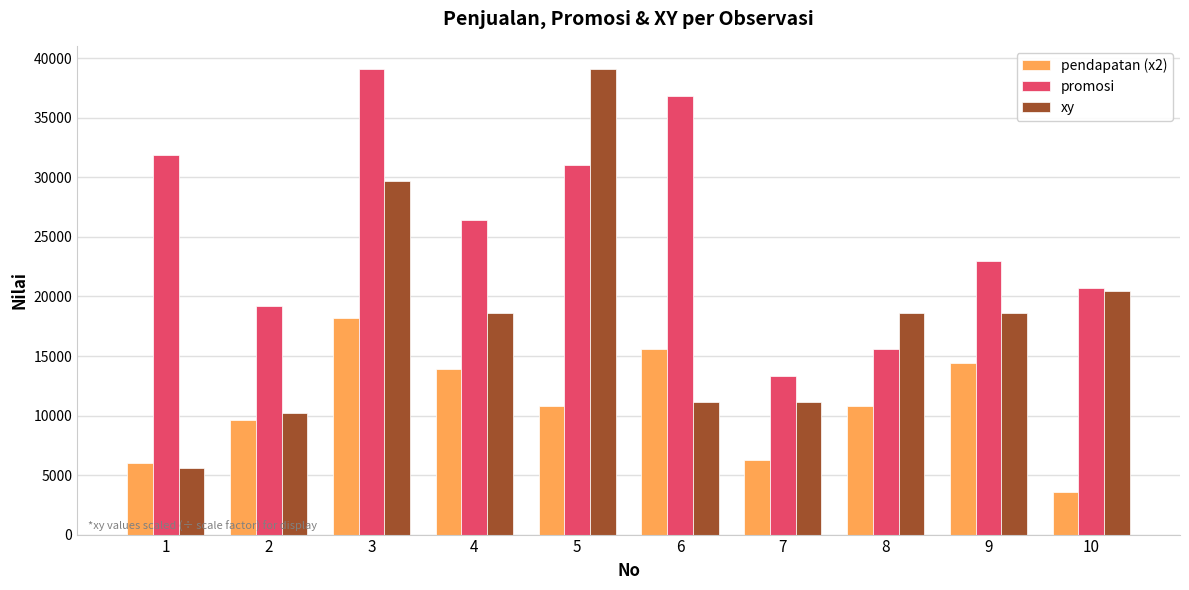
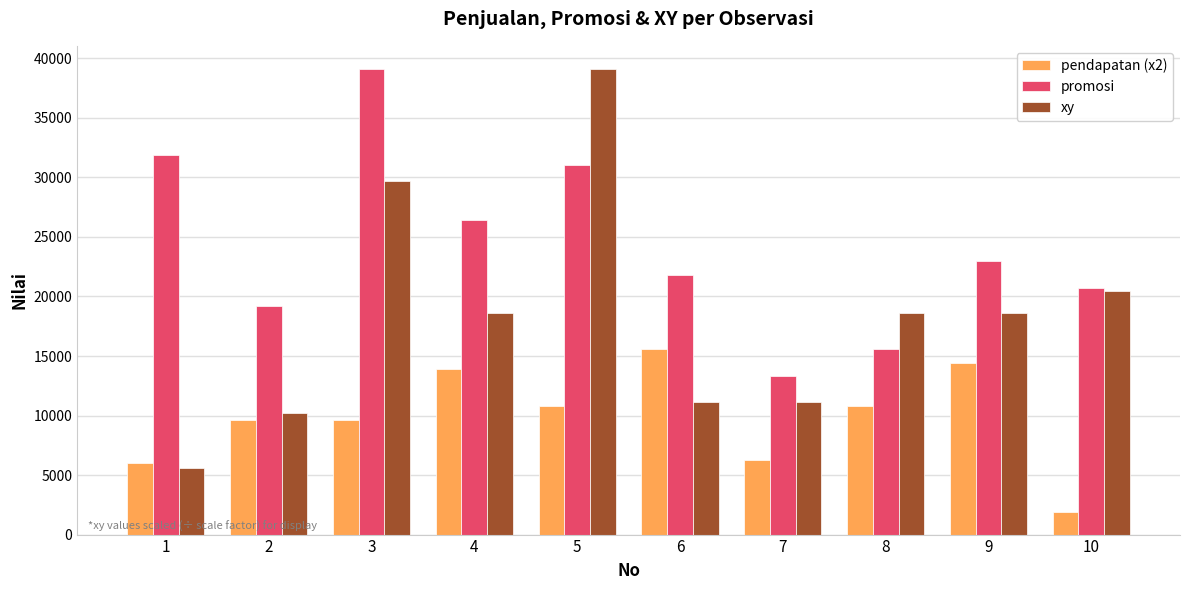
  {
    "pendapatan (x2)": {
      "1": 6000,
      "2": 9600,
-     "3": 18200,
+     "3": 9600,
      "4": 13900,
      "5": 10800,
      "6": 15600,
      "7": 6300,
      "8": 10800,
      "9": 14400,
-     "10": 3600
+     "10": 1900
    },
    "promosi": {
      "1": 31800,
      "2": 19200,
      "3": 39100,
      "4": 26500,
      "5": 31100,
-     "6": 36800,
+     "6": 21800,
      "7": 13300,
      "8": 15600,
      "9": 23000,
      "10": 20700
    },
    "xy": {
      "1": 5600,
      "2": 10200,
      "3": 29700,
      "4": 18600,
      "5": 39100,
      "6": 11200,
      "7": 11200,
      "8": 18600,
      "9": 18600,
      "10": 20500
    }
  }
